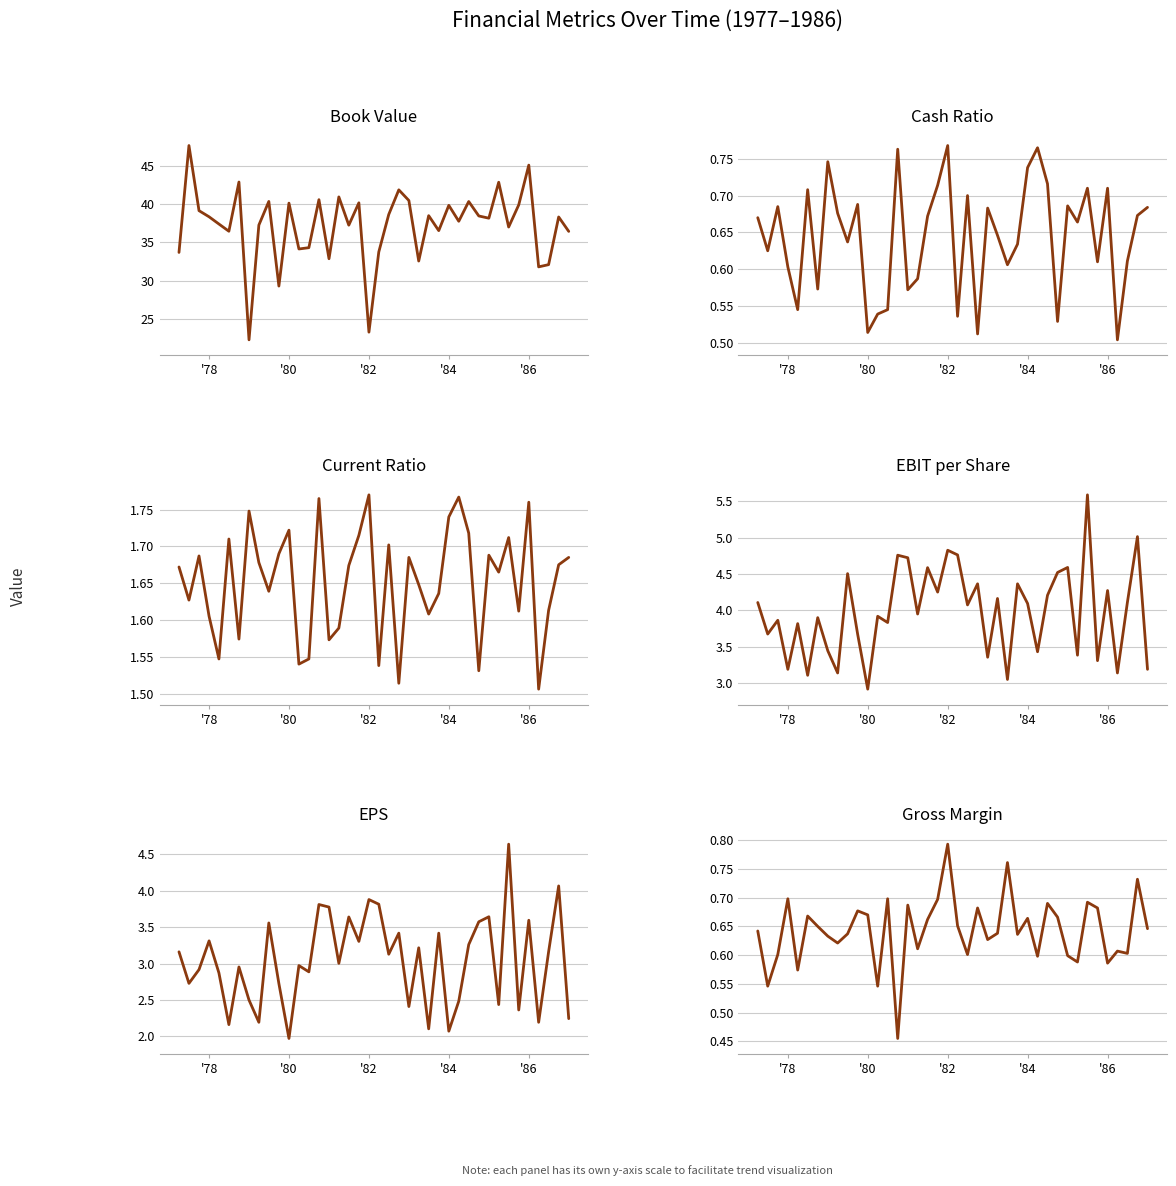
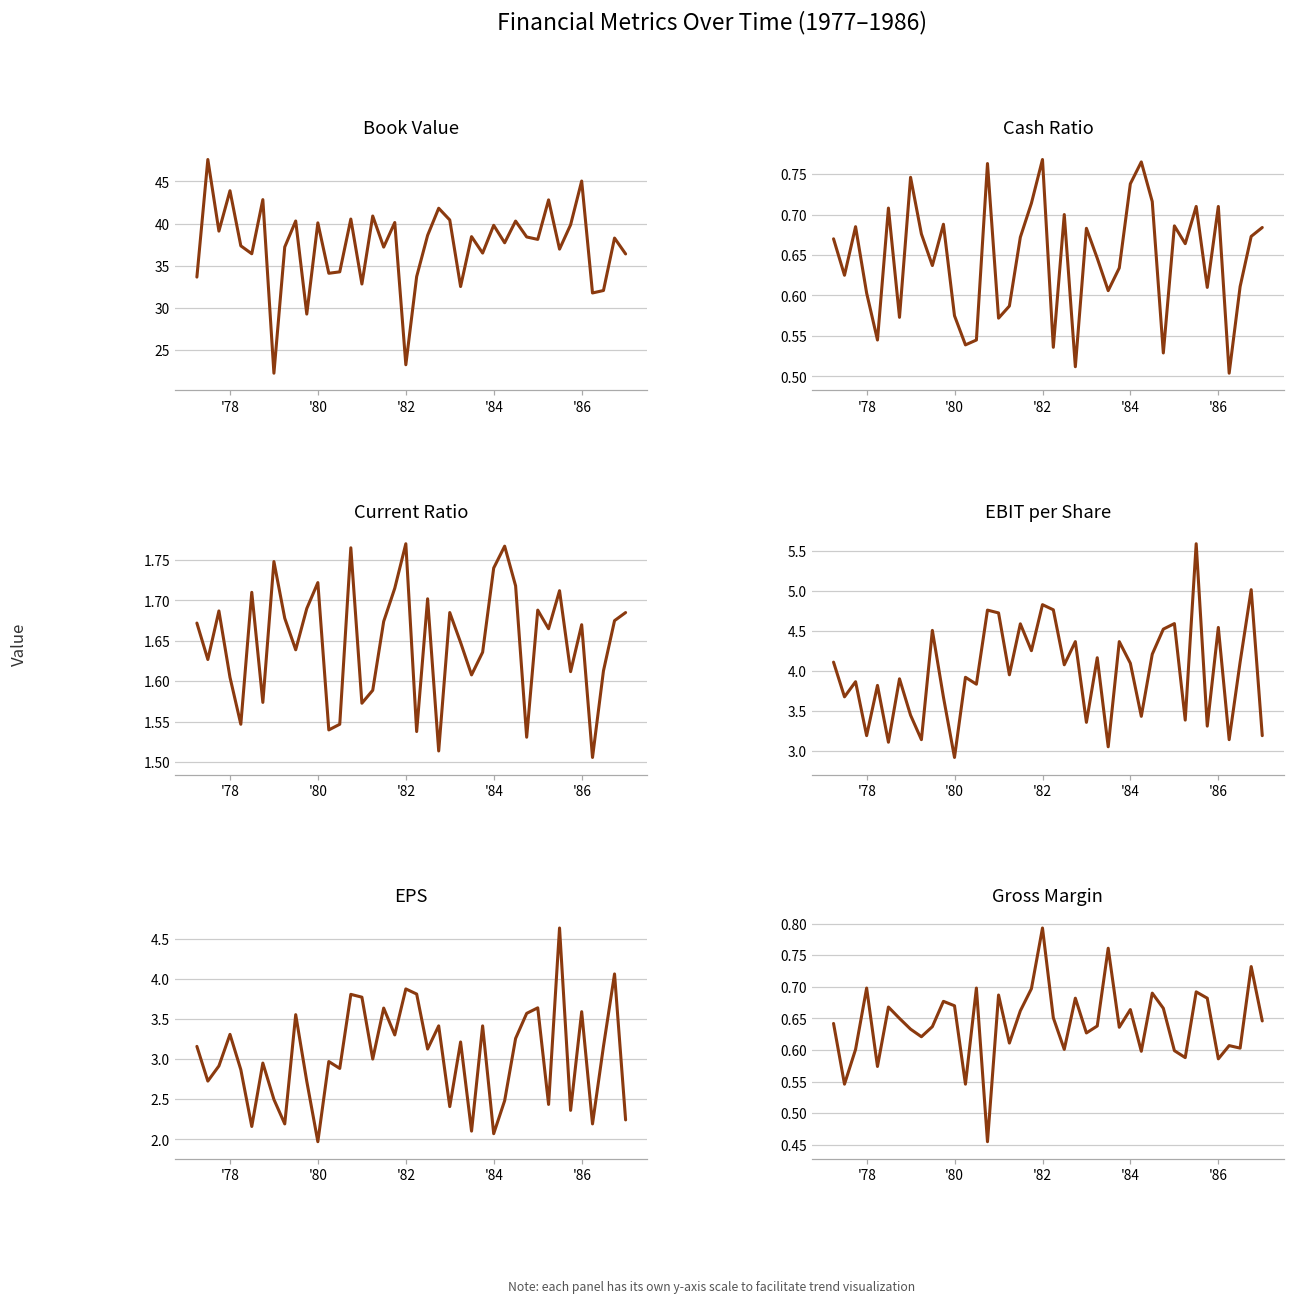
  {
    "Book Value": {
-     "'78": 38,
+     "'78": 44,
      "'80": 40,
      "'82": 23,
      "'84": 40,
      "'86": 45
    },
    "Cash Ratio": {
      "'78": 0.60,
-     "'80": 0.51,
+     "'80": 0.58,
      "'82": 0.77,
      "'84": 0.74,
      "'86": 0.71
    },
    "Current Ratio": {
      "'78": 1.61,
      "'80": 1.72,
      "'82": 1.77,
      "'84": 1.74,
-     "'86": 1.76
+     "'86": 1.67
    },
    "EBIT per Share": {
      "'78": 3.2,
      "'80": 2.9,
      "'82": 4.8,
      "'84": 4.1,
-     "'86": 4.3
+     "'86": 4.5
    },
    "EPS": {
      "'78": 3.3,
      "'80": 2.0,
      "'82": 3.9,
      "'84": 2.1,
      "'86": 3.6
    },
    "Gross Margin": {
      "'78": 0.70,
      "'80": 0.67,
      "'82": 0.79,
      "'84": 0.66,
      "'86": 0.59
    }
  }
